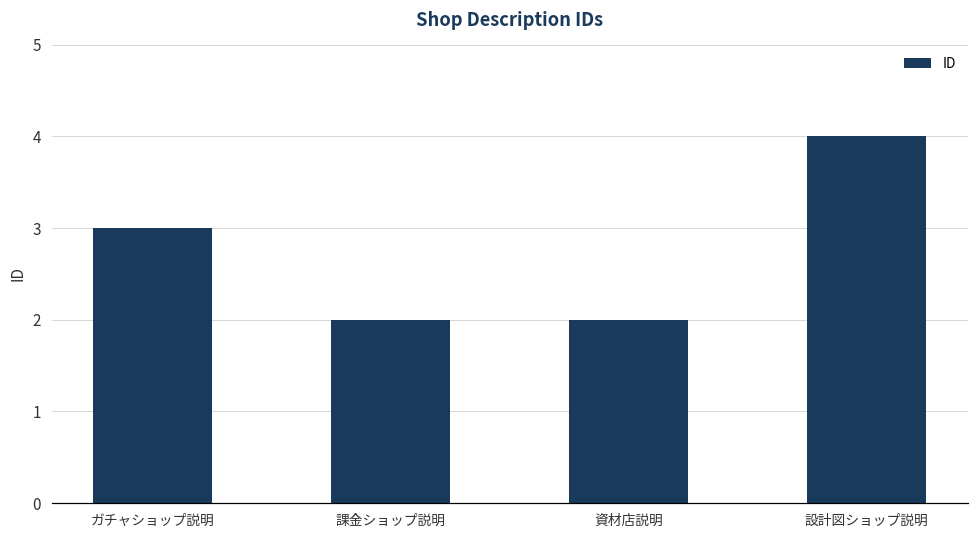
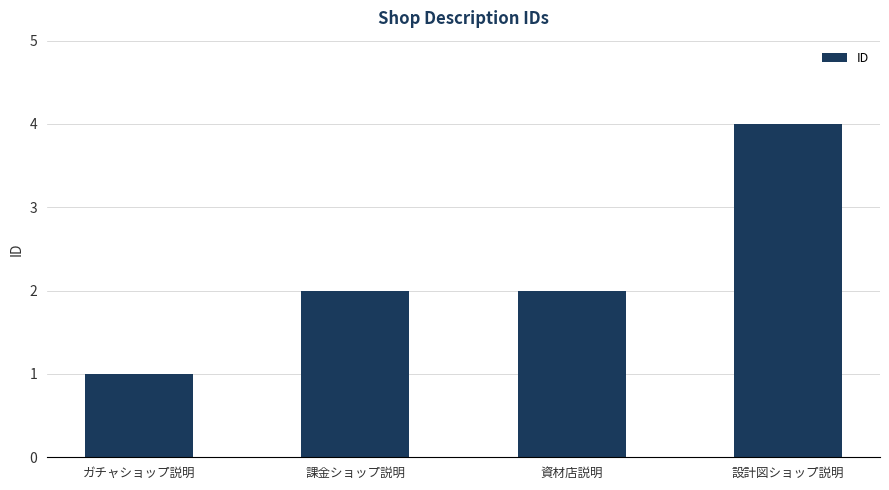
  {
-   "ガチャショップ説明": 3,
+   "ガチャショップ説明": 1,
    "課金ショップ説明": 2,
    "資材店説明": 2,
    "設計図ショップ説明": 4
  }
